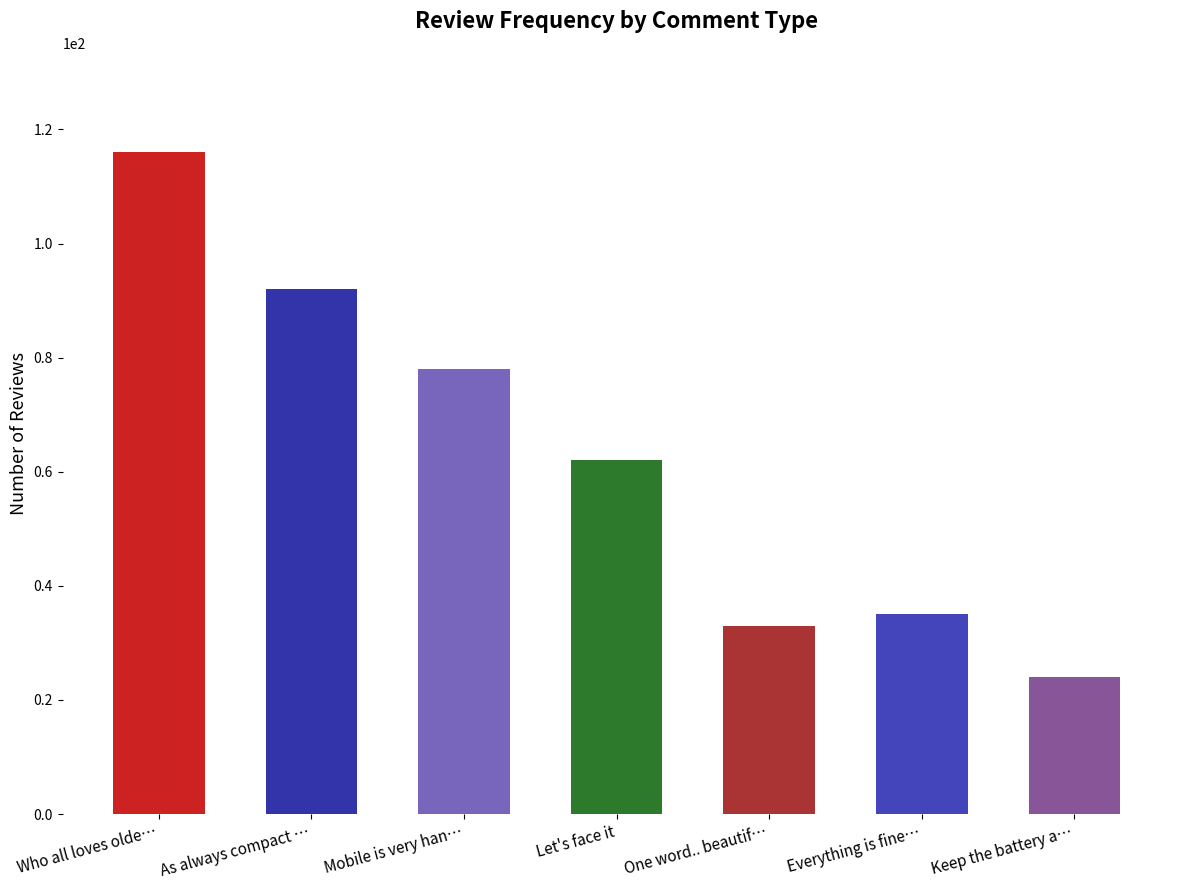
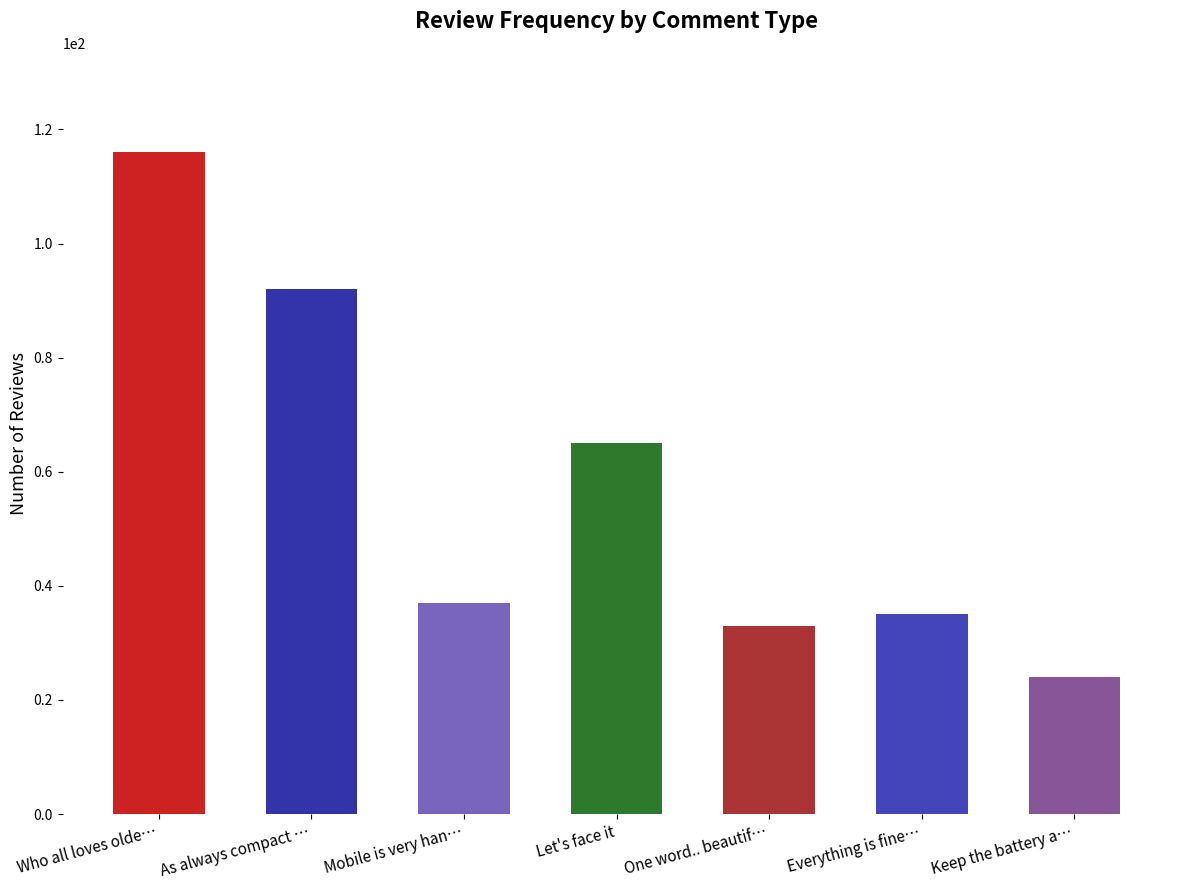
  {
    "Who all loves olde…": 116,
    "As always compact …": 92,
-   "Mobile is very han…": 78,
-   "Let's face it": 62,
+   "Mobile is very han…": 37,
+   "Let's face it": 65,
    "One word.. beautif…": 33,
    "Everything is fine…": 35,
    "Keep the battery a…": 24
  }
